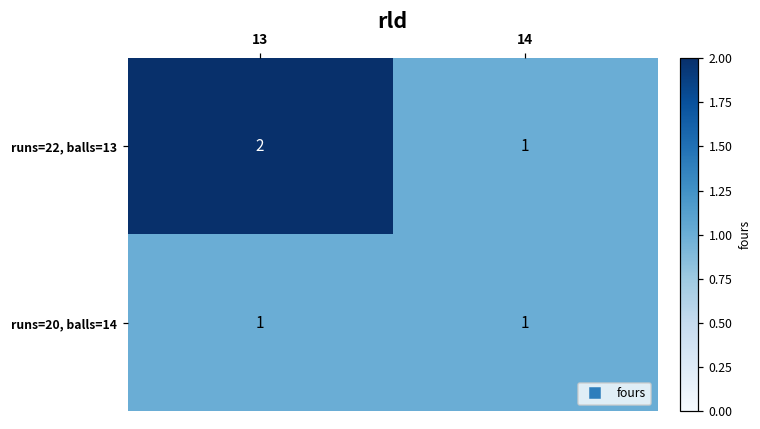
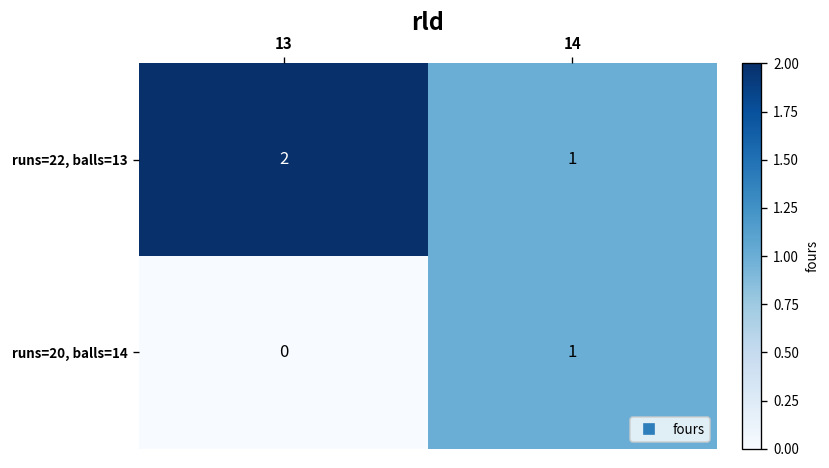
  {
    "runs=22, balls=13": {
      "13": 2,
      "14": 1
    },
    "runs=20, balls=14": {
-     "13": 1,
+     "13": 0,
      "14": 1
    }
  }
